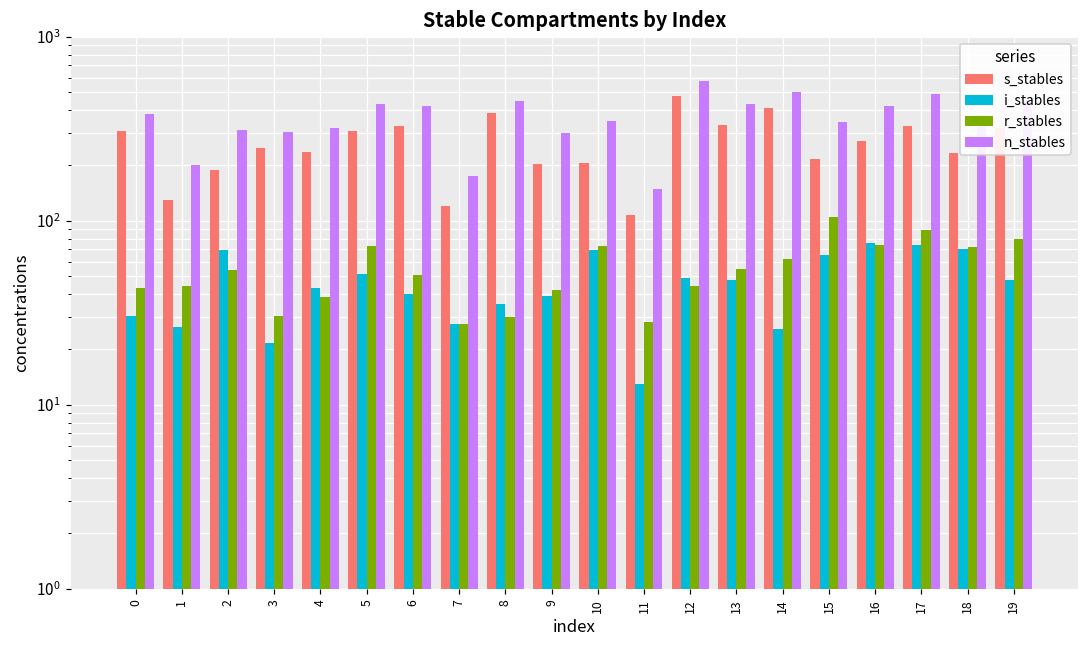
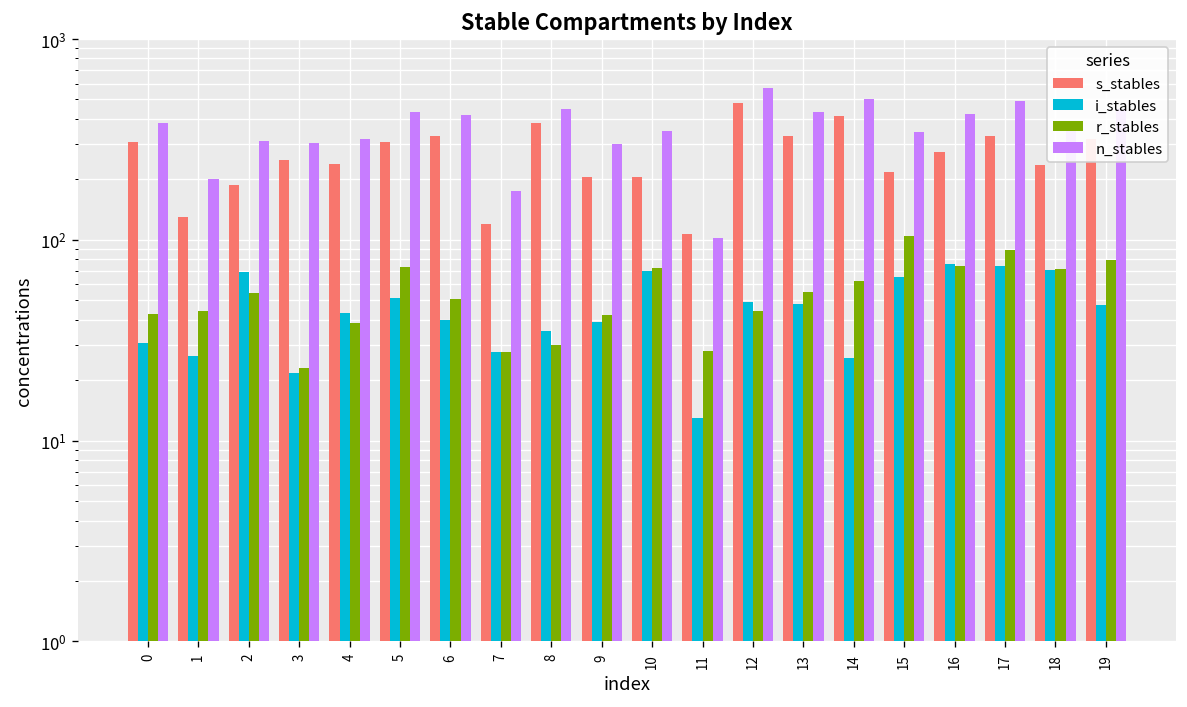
  {
    "s_stables": {
      "0": 310,
      "1": 130,
      "2": 190,
      "3": 250,
      "4": 240,
      "5": 310,
      "6": 330,
      "7": 120,
      "8": 380,
      "9": 200,
      "10": 210,
      "11": 110,
      "12": 480,
      "13": 330,
      "14": 410,
      "15": 220,
      "16": 270,
      "17": 330,
      "18": 230
    },
    "i_stables": {
      "0": 31,
      "1": 27,
      "2": 69,
      "3": 22,
      "4": 43,
      "5": 51,
      "6": 40,
      "7": 28,
      "8": 35,
      "9": 39,
      "10": 70,
      "11": 13,
      "12": 49,
      "13": 48,
      "14": 26,
      "15": 65,
      "16": 80,
      "17": 70,
      "18": 70,
      "19": 48
    },
    "r_stables": {
      "0": 43,
      "1": 44,
      "2": 54,
-     "3": 31,
+     "3": 23,
      "4": 39,
      "5": 70,
      "6": 51,
      "7": 28,
      "8": 30,
      "9": 42,
      "10": 73,
      "11": 28,
      "12": 44,
      "13": 55,
      "14": 62,
      "15": 100,
      "16": 70,
      "17": 90,
      "18": 72,
      "19": 80
    },
    "n_stables": {
      "0": 380,
      "1": 200,
      "2": 310,
      "3": 300,
      "4": 320,
      "5": 430,
      "6": 420,
      "7": 180,
      "8": 450,
      "9": 300,
      "10": 350,
-     "11": 150,
+     "11": 100,
      "12": 570,
      "13": 430,
      "14": 500,
      "15": 340,
      "16": 420,
      "17": 490
    }
  }
